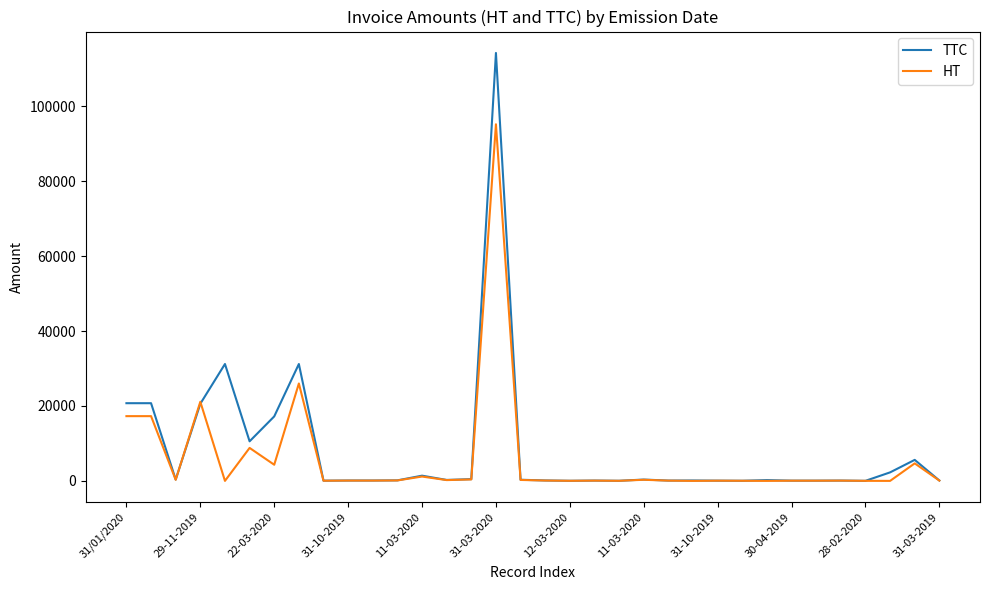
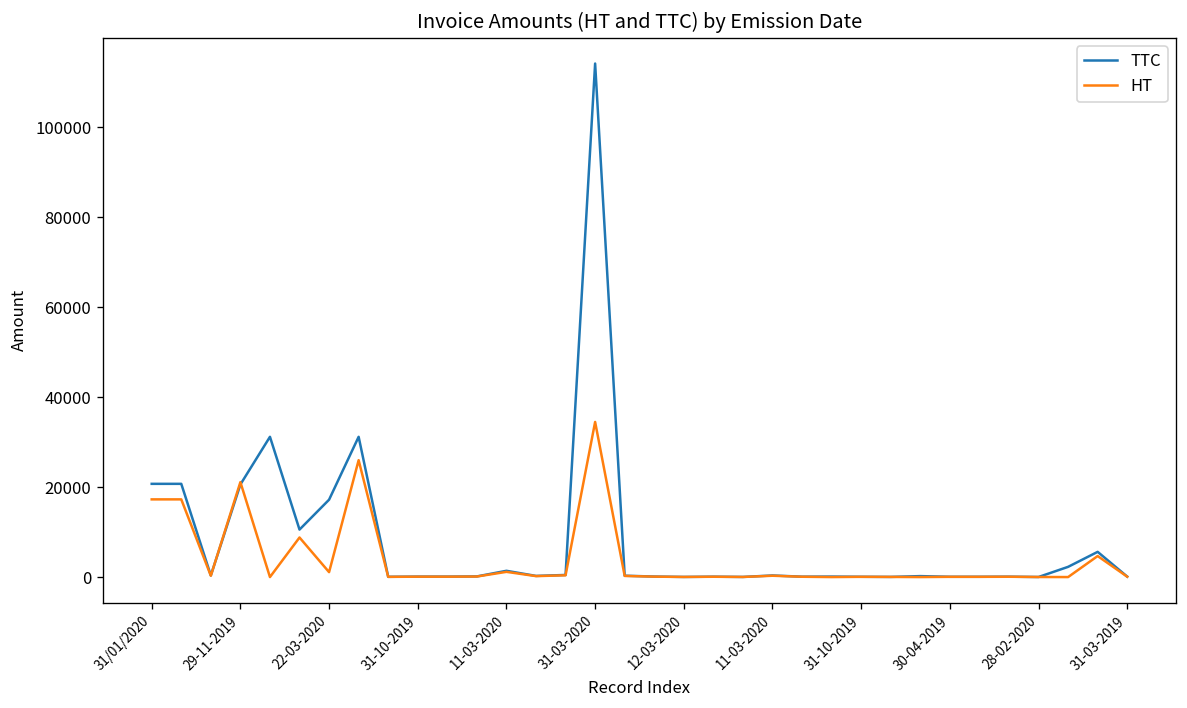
  {
    "TTC": {
      "22-03-2020": 17000,
      "31-03-2020": 114000
    },
    "HT": {
-     "22-03-2020": 4000,
-     "31-03-2020": 95000
+     "22-03-2020": 1000,
+     "31-03-2020": 34000
    }
  }
